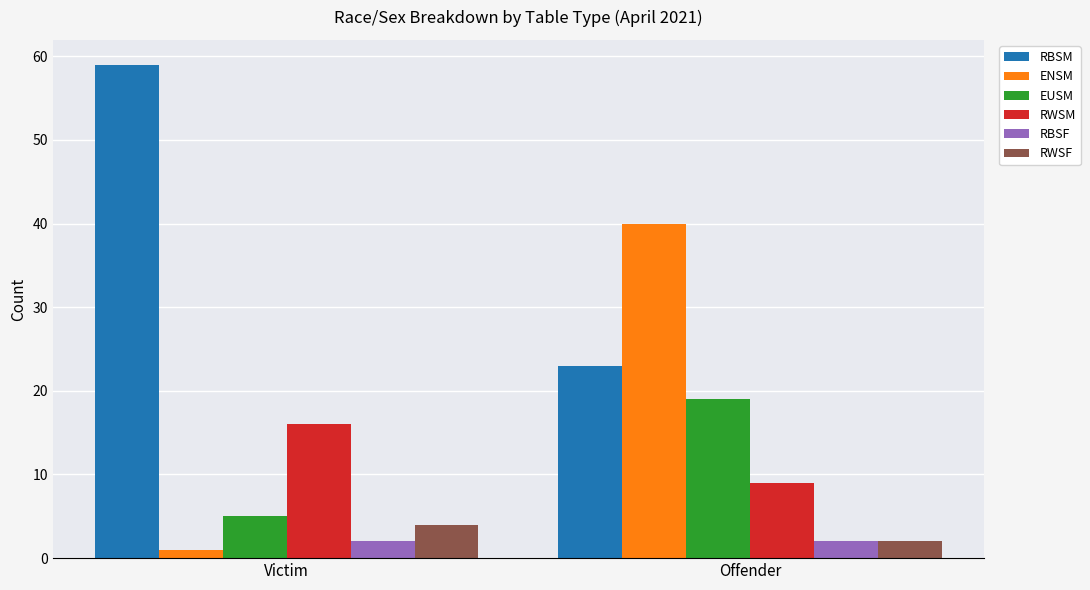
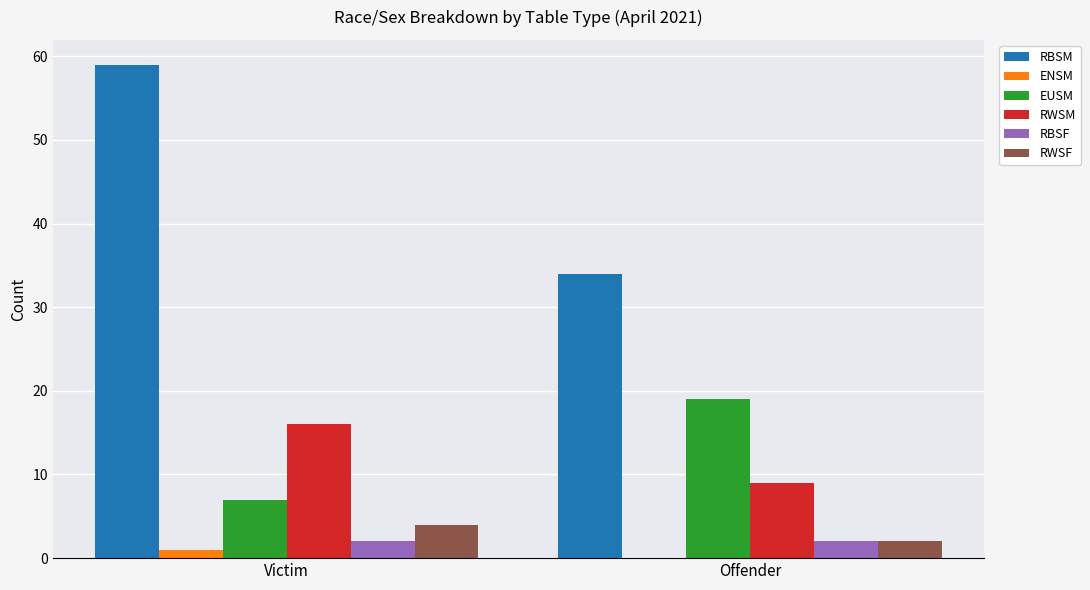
  {
    "RBSM": {
      "Victim": 59,
-     "Offender": 23
+     "Offender": 34
    },
    "ENSM": {
      "Victim": 1,
-     "Offender": 40
+     "Offender": 0
    },
    "EUSM": {
-     "Victim": 5,
+     "Victim": 7,
      "Offender": 19
    },
    "RWSM": {
      "Victim": 16,
      "Offender": 9
    },
    "RBSF": {
      "Victim": 2,
      "Offender": 2
    },
    "RWSF": {
      "Victim": 4,
      "Offender": 2
    }
  }
